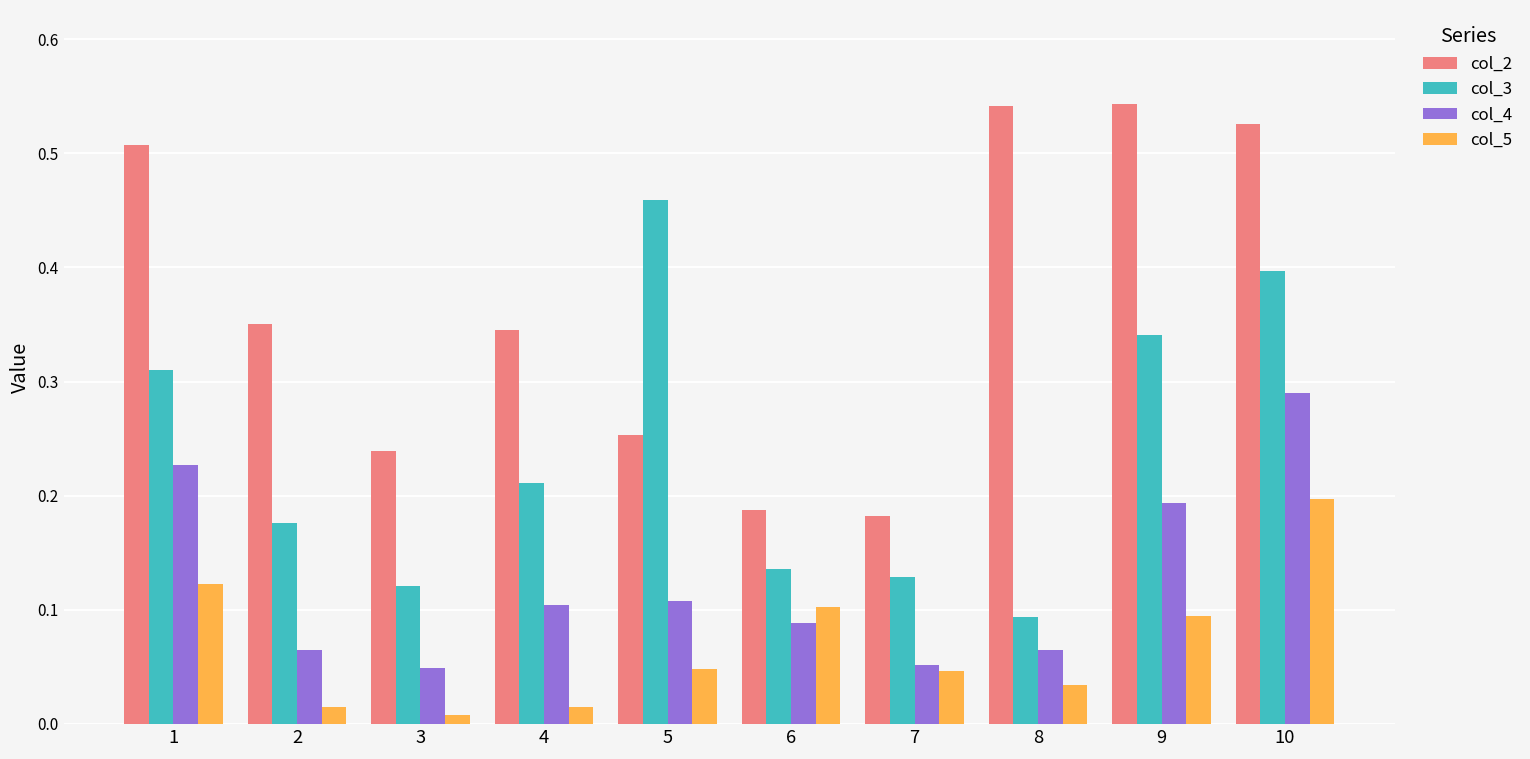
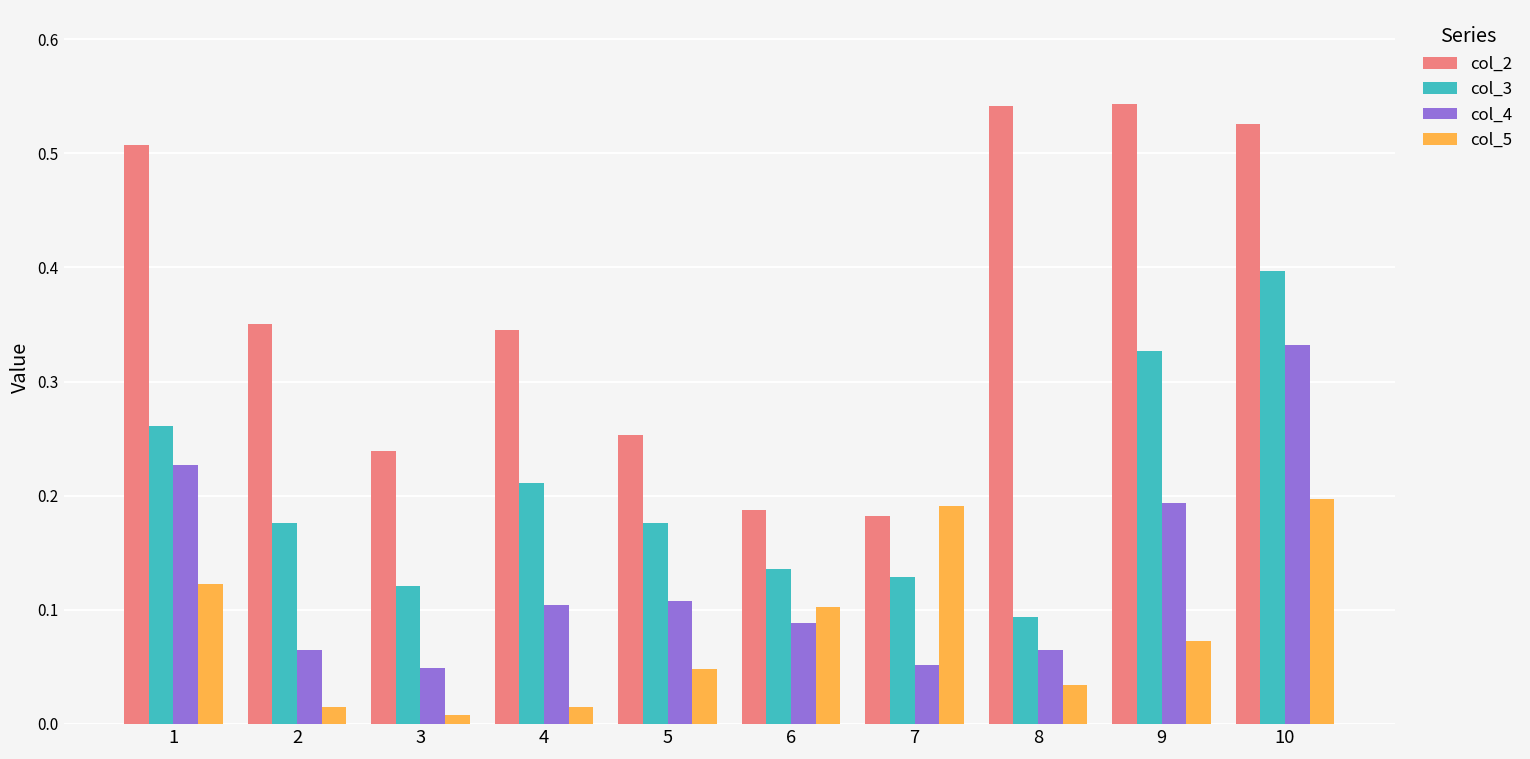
  {
    "col_2": {
      "1": 0.507,
      "2": 0.350,
      "3": 0.239,
      "4": 0.346,
      "5": 0.254,
      "6": 0.187,
      "7": 0.182,
      "8": 0.541,
      "9": 0.543,
      "10": 0.526
    },
    "col_3": {
-     "1": 0.310,
+     "1": 0.261,
      "2": 0.176,
      "3": 0.121,
      "4": 0.211,
-     "5": 0.459,
+     "5": 0.176,
      "6": 0.136,
      "7": 0.129,
      "8": 0.094,
-     "9": 0.341,
+     "9": 0.327,
      "10": 0.396
    },
    "col_4": {
      "1": 0.227,
      "2": 0.065,
      "3": 0.049,
      "4": 0.104,
      "5": 0.108,
      "6": 0.088,
      "7": 0.051,
      "8": 0.065,
      "9": 0.193,
-     "10": 0.290
+     "10": 0.332
    },
    "col_5": {
      "1": 0.122,
      "2": 0.015,
      "3": 0.008,
      "4": 0.015,
      "5": 0.048,
      "6": 0.102,
-     "7": 0.046,
+     "7": 0.191,
      "8": 0.034,
-     "9": 0.094,
+     "9": 0.073,
      "10": 0.197
    }
  }
